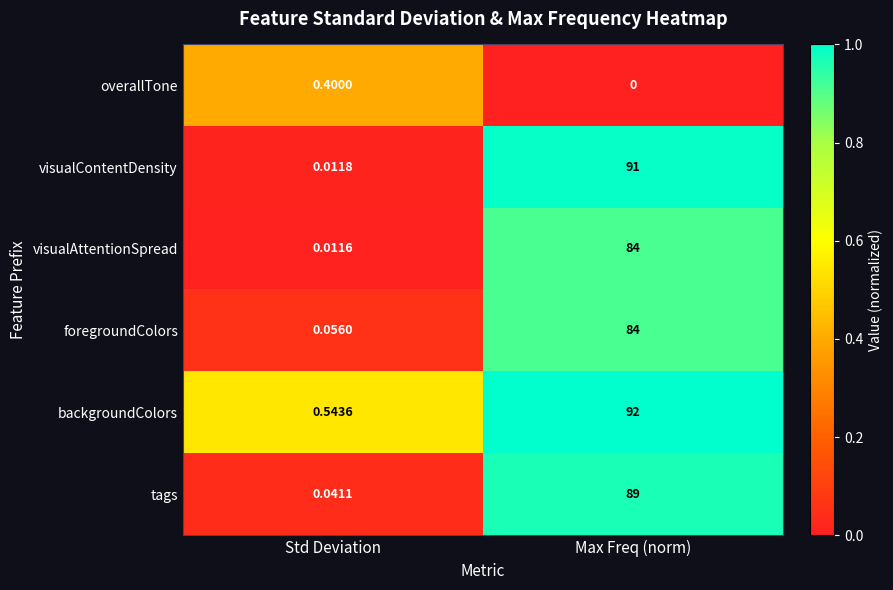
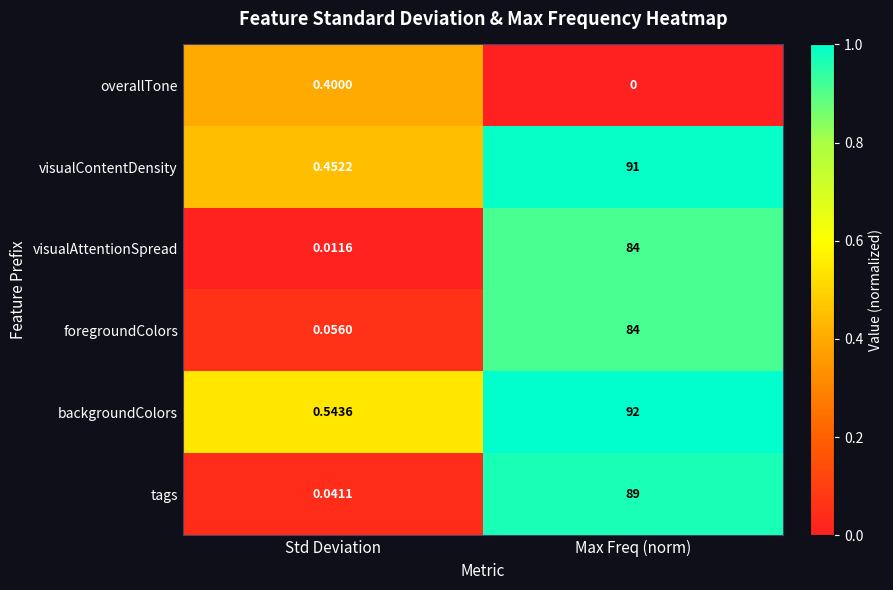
  {
    "overallTone": {
      "Std Deviation": 0.4000,
      "Max Freq (norm)": 0
    },
    "visualContentDensity": {
-     "Std Deviation": 0.0118,
+     "Std Deviation": 0.4522,
      "Max Freq (norm)": 91
    },
    "visualAttentionSpread": {
      "Std Deviation": 0.0116,
      "Max Freq (norm)": 84
    },
    "foregroundColors": {
      "Std Deviation": 0.0560,
      "Max Freq (norm)": 84
    },
    "backgroundColors": {
      "Std Deviation": 0.5436,
      "Max Freq (norm)": 92
    },
    "tags": {
      "Std Deviation": 0.0411,
      "Max Freq (norm)": 89
    }
  }
